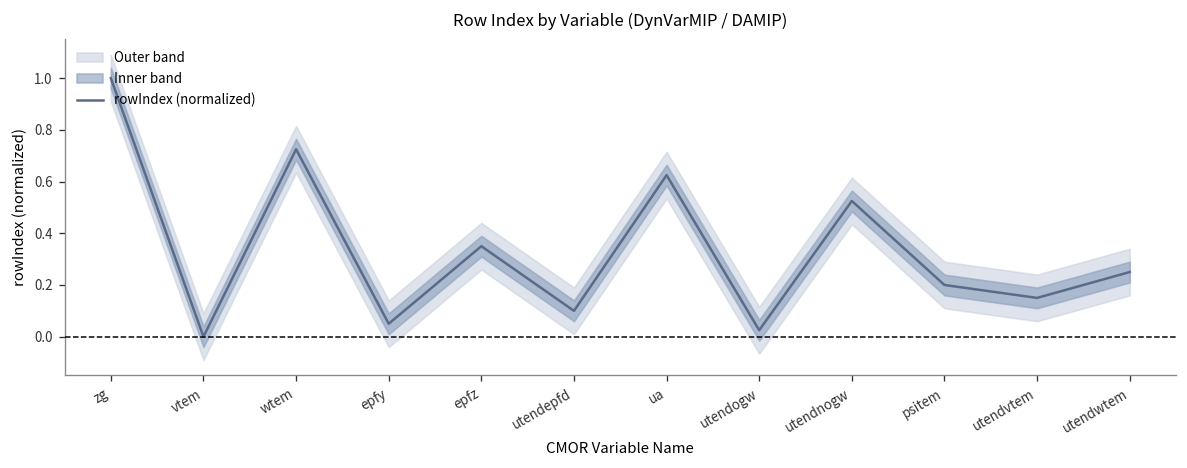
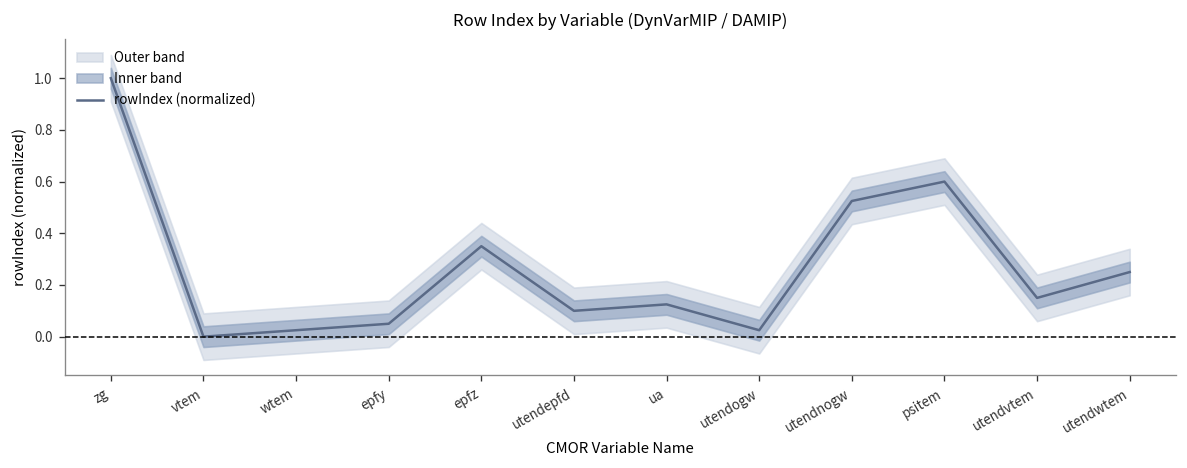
  {
    "rowIndex (normalized)": {
      "zg": 1.00,
      "vtem": 0.00,
-     "wtem": 0.73,
+     "wtem": 0.03,
      "epfy": 0.05,
      "epfz": 0.35,
      "utendepfd": 0.10,
-     "ua": 0.63,
+     "ua": 0.13,
      "utendogw": 0.03,
      "utendnogw": 0.53,
-     "psitem": 0.20,
+     "psitem": 0.60,
      "utendvtem": 0.15,
      "utendwtem": 0.25
    }
  }
